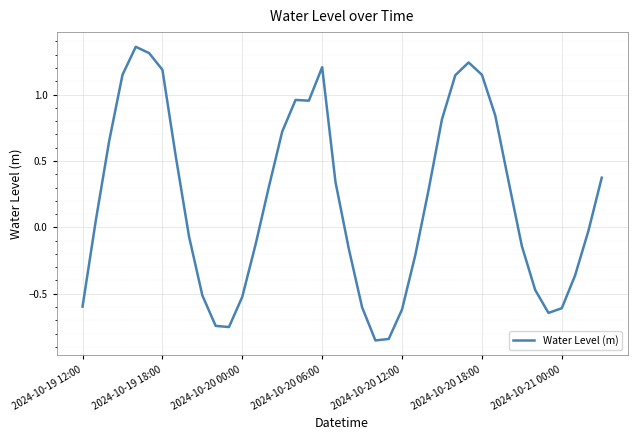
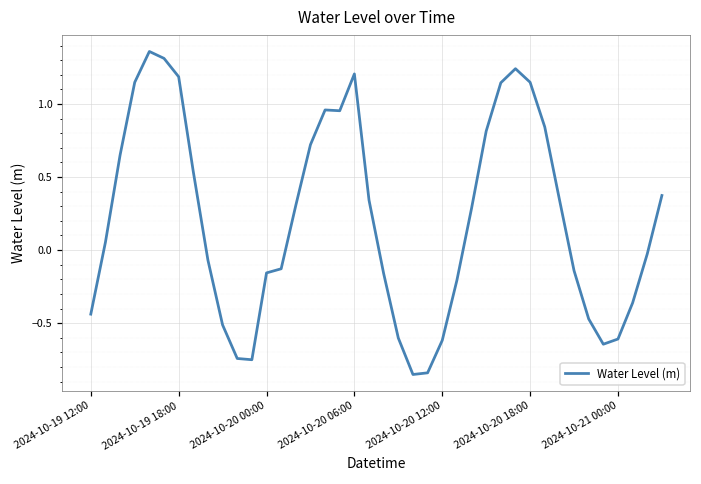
  {
-   "2024-10-19 12:00": -0.60,
+   "2024-10-19 12:00": -0.44,
    "2024-10-19 18:00": 1.19,
-   "2024-10-20 00:00": -0.52,
+   "2024-10-20 00:00": -0.16,
    "2024-10-20 06:00": 1.21,
    "2024-10-20 12:00": -0.62,
    "2024-10-20 18:00": 1.15,
    "2024-10-21 00:00": -0.61
  }
